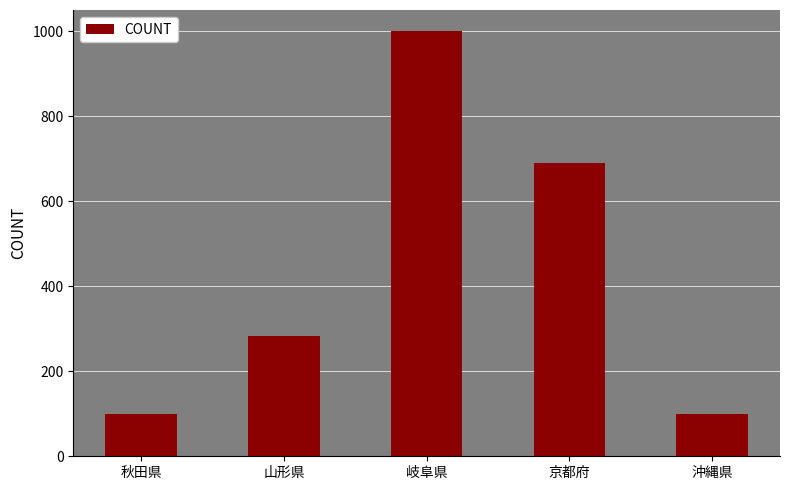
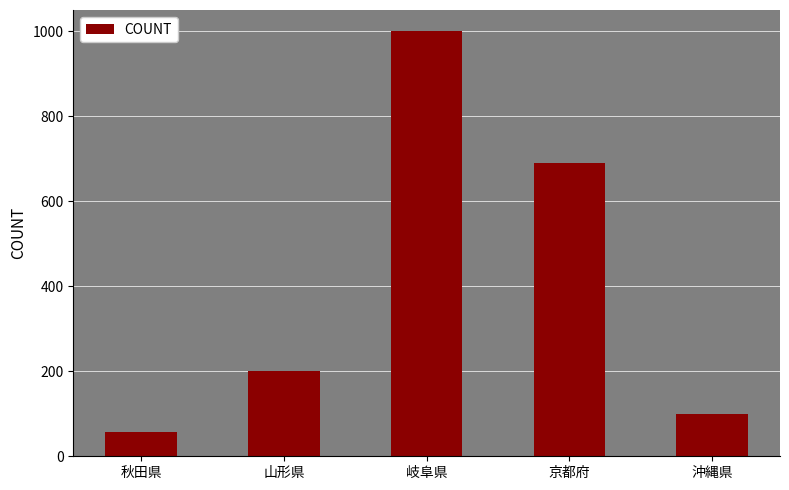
  {
-   "秋田県": 100,
-   "山形県": 280,
+   "秋田県": 60,
+   "山形県": 200,
    "岐阜県": 1000,
    "京都府": 690,
    "沖縄県": 100
  }
